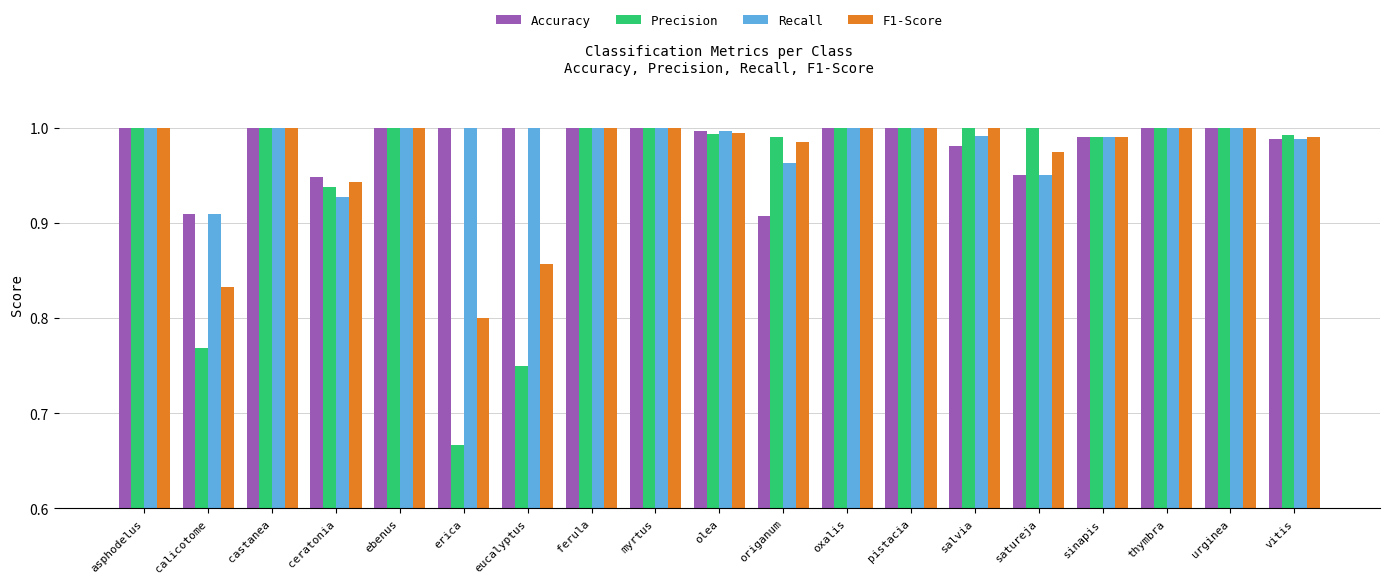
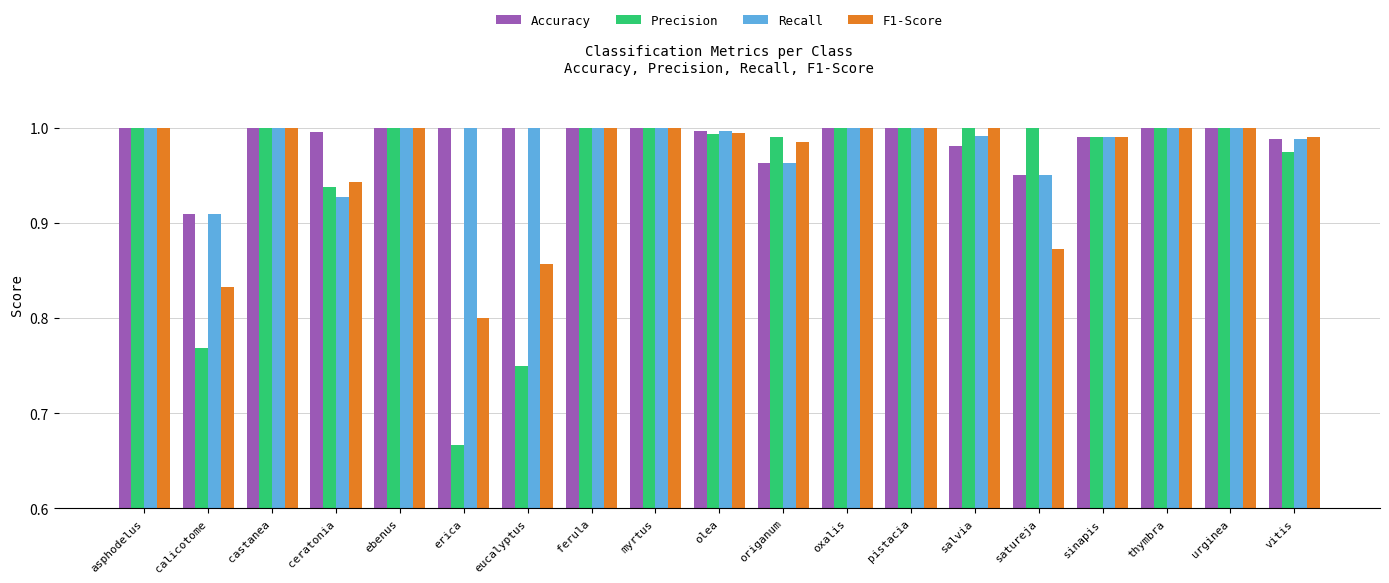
  {
    "Accuracy": {
      "asphodelus": 1.00,
      "calicotome": 0.91,
      "castanea": 1.00,
-     "ceratonia": 0.95,
+     "ceratonia": 1.00,
      "ebenus": 1.00,
      "erica": 1.00,
      "eucalyptus": 1.00,
      "ferula": 1.00,
      "myrtus": 1.00,
      "olea": 1.00,
-     "origanum": 0.91,
+     "origanum": 0.96,
      "oxalis": 1.00,
      "pistacia": 1.00,
      "salvia": 0.98,
      "satureja": 0.95,
      "sinapis": 0.99,
      "thymbra": 1.00,
      "urginea": 1.00,
      "vitis": 0.99
    },
    "Precision": {
      "asphodelus": 1.00,
      "calicotome": 0.77,
      "castanea": 1.00,
      "ceratonia": 0.94,
      "ebenus": 1.00,
      "erica": 0.67,
      "eucalyptus": 0.75,
      "ferula": 1.00,
      "myrtus": 1.00,
      "olea": 0.99,
      "origanum": 0.99,
      "oxalis": 1.00,
      "pistacia": 1.00,
      "salvia": 1.00,
      "satureja": 1.00,
      "sinapis": 0.99,
      "thymbra": 1.00,
      "urginea": 1.00,
-     "vitis": 0.99
+     "vitis": 0.97
    },
    "Recall": {
      "asphodelus": 1.00,
      "calicotome": 0.91,
      "castanea": 1.00,
      "ceratonia": 0.93,
      "ebenus": 1.00,
      "erica": 1.00,
      "eucalyptus": 1.00,
      "ferula": 1.00,
      "myrtus": 1.00,
      "olea": 1.00,
      "origanum": 0.96,
      "oxalis": 1.00,
      "pistacia": 1.00,
      "salvia": 0.99,
      "satureja": 0.95,
      "sinapis": 0.99,
      "thymbra": 1.00,
      "urginea": 1.00,
      "vitis": 0.99
    },
    "F1-Score": {
      "asphodelus": 1.00,
      "calicotome": 0.83,
      "castanea": 1.00,
      "ceratonia": 0.94,
      "ebenus": 1.00,
      "erica": 0.80,
      "eucalyptus": 0.86,
      "ferula": 1.00,
      "myrtus": 1.00,
      "olea": 0.99,
      "origanum": 0.99,
      "oxalis": 1.00,
      "pistacia": 1.00,
      "salvia": 1.00,
-     "satureja": 0.97,
+     "satureja": 0.87,
      "sinapis": 0.99,
      "thymbra": 1.00,
      "urginea": 1.00,
      "vitis": 0.99
    }
  }
